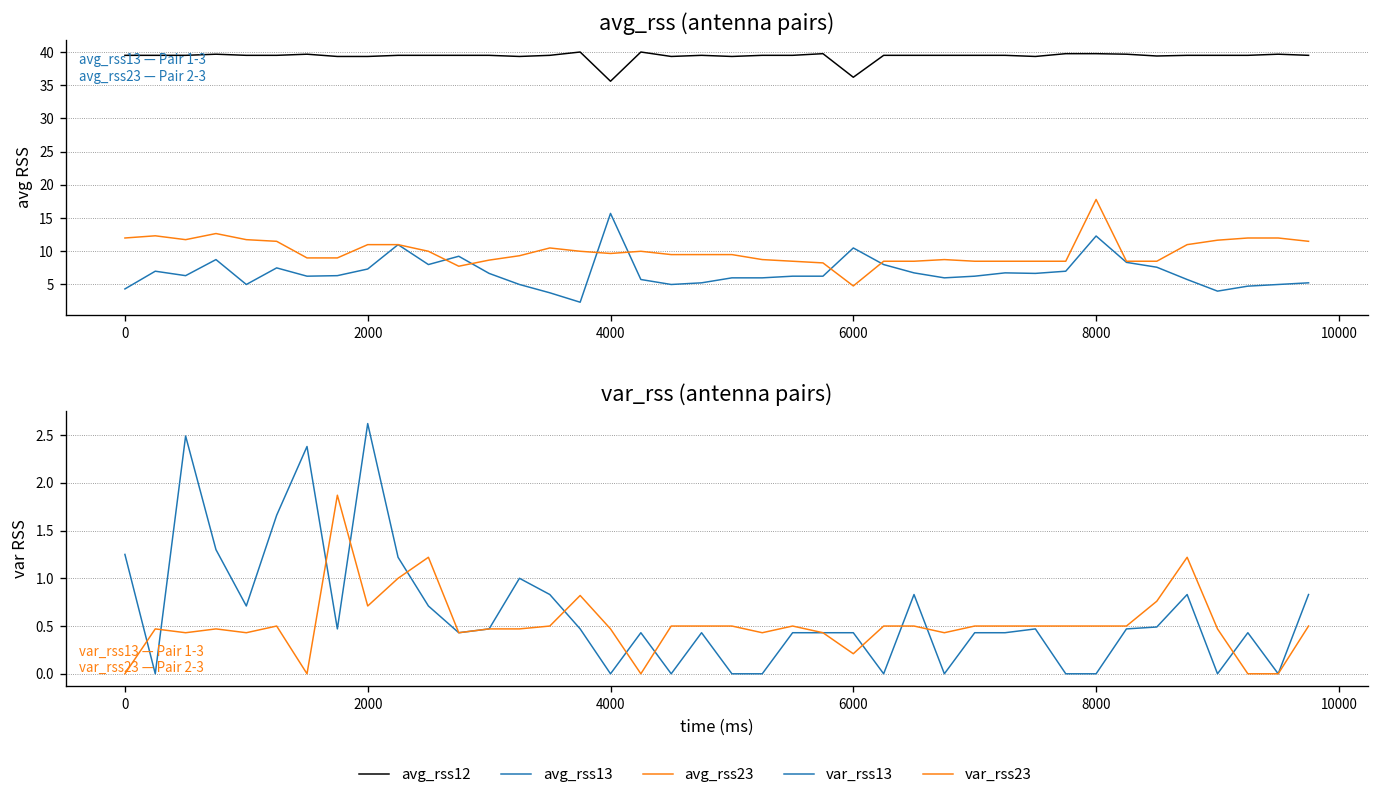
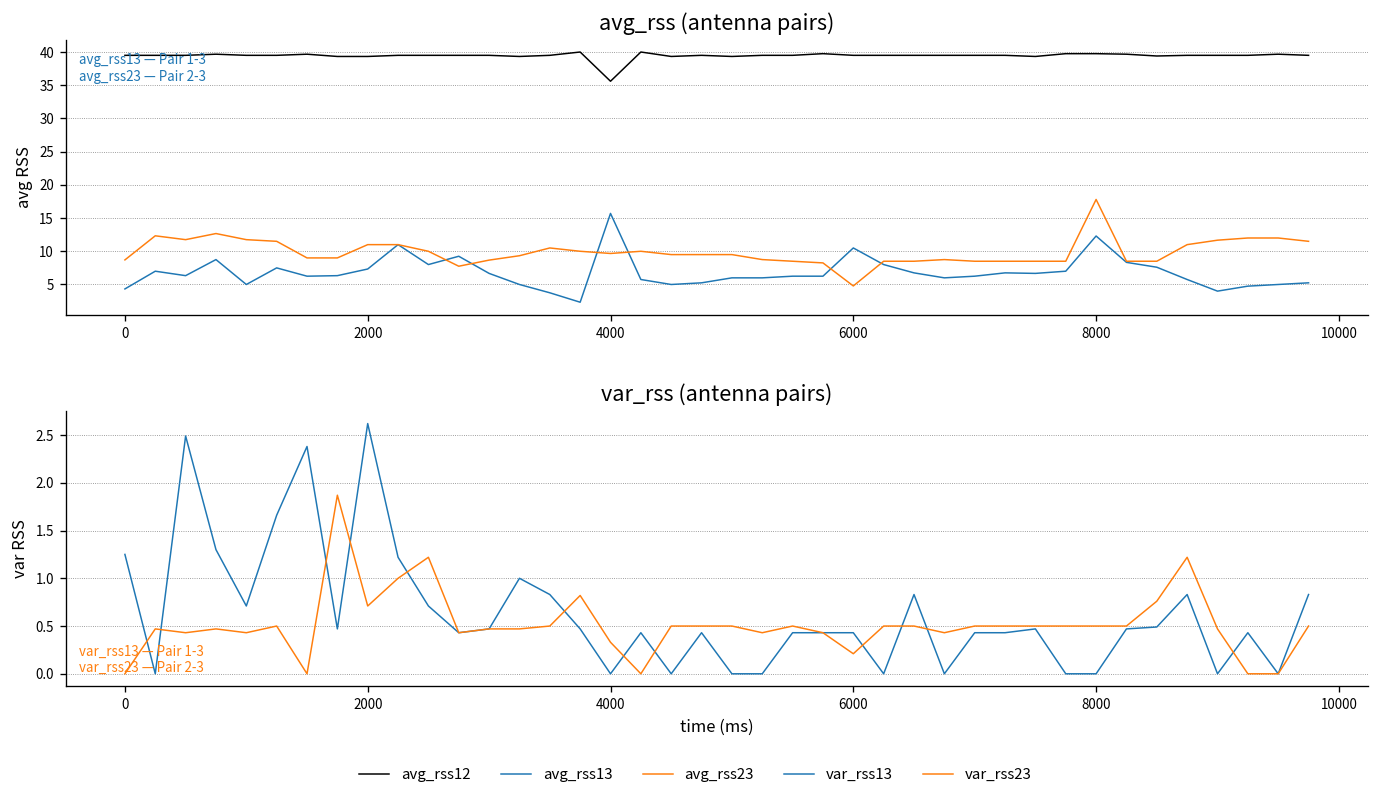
  {
    "avg_rss (antenna pairs)": {
      "avg_rss12": {
        "2000": 39,
        "4000": 36,
-       "6000": 36,
+       "6000": 40,
        "8000": 40
      },
      "avg_rss13": {
        "0": 4,
        "2000": 7,
        "4000": 16,
        "6000": 11,
        "8000": 12
      },
      "avg_rss23": {
-       "0": 12,
+       "0": 9,
        "2000": 11,
        "4000": 10,
        "6000": 5,
        "8000": 18
      }
    },
    "var_rss (antenna pairs)": {
      "var_rss13": {
        "0": 1.3,
        "2000": 2.6,
        "4000": 0.0,
        "6000": 0.4,
        "8000": 0.0
      },
      "var_rss23": {
        "2000": 0.7,
-       "4000": 0.5,
+       "4000": 0.3,
        "6000": 0.2,
        "8000": 0.5
      }
    }
  }
